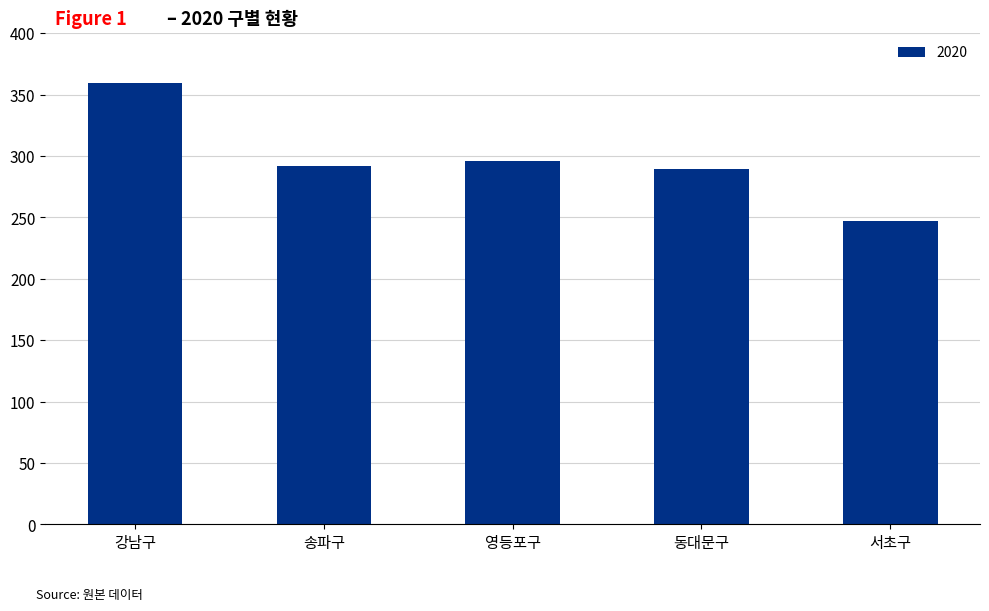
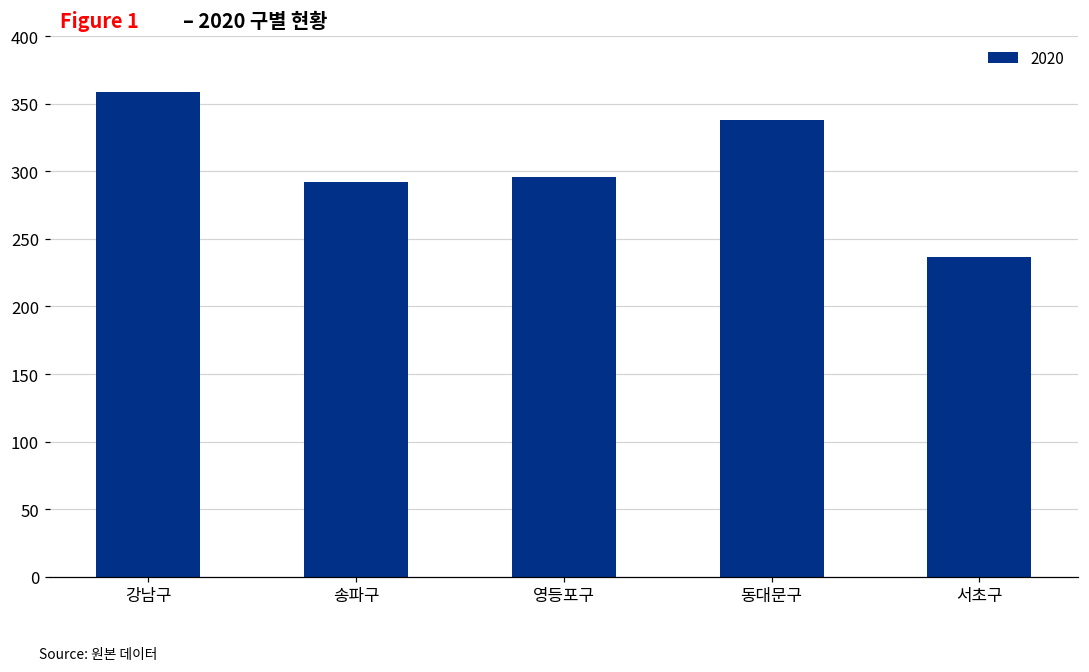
  {
    "강남구": 359,
    "송파구": 292,
    "영등포구": 296,
-   "동대문구": 289,
-   "서초구": 247
+   "동대문구": 338,
+   "서초구": 237
  }
